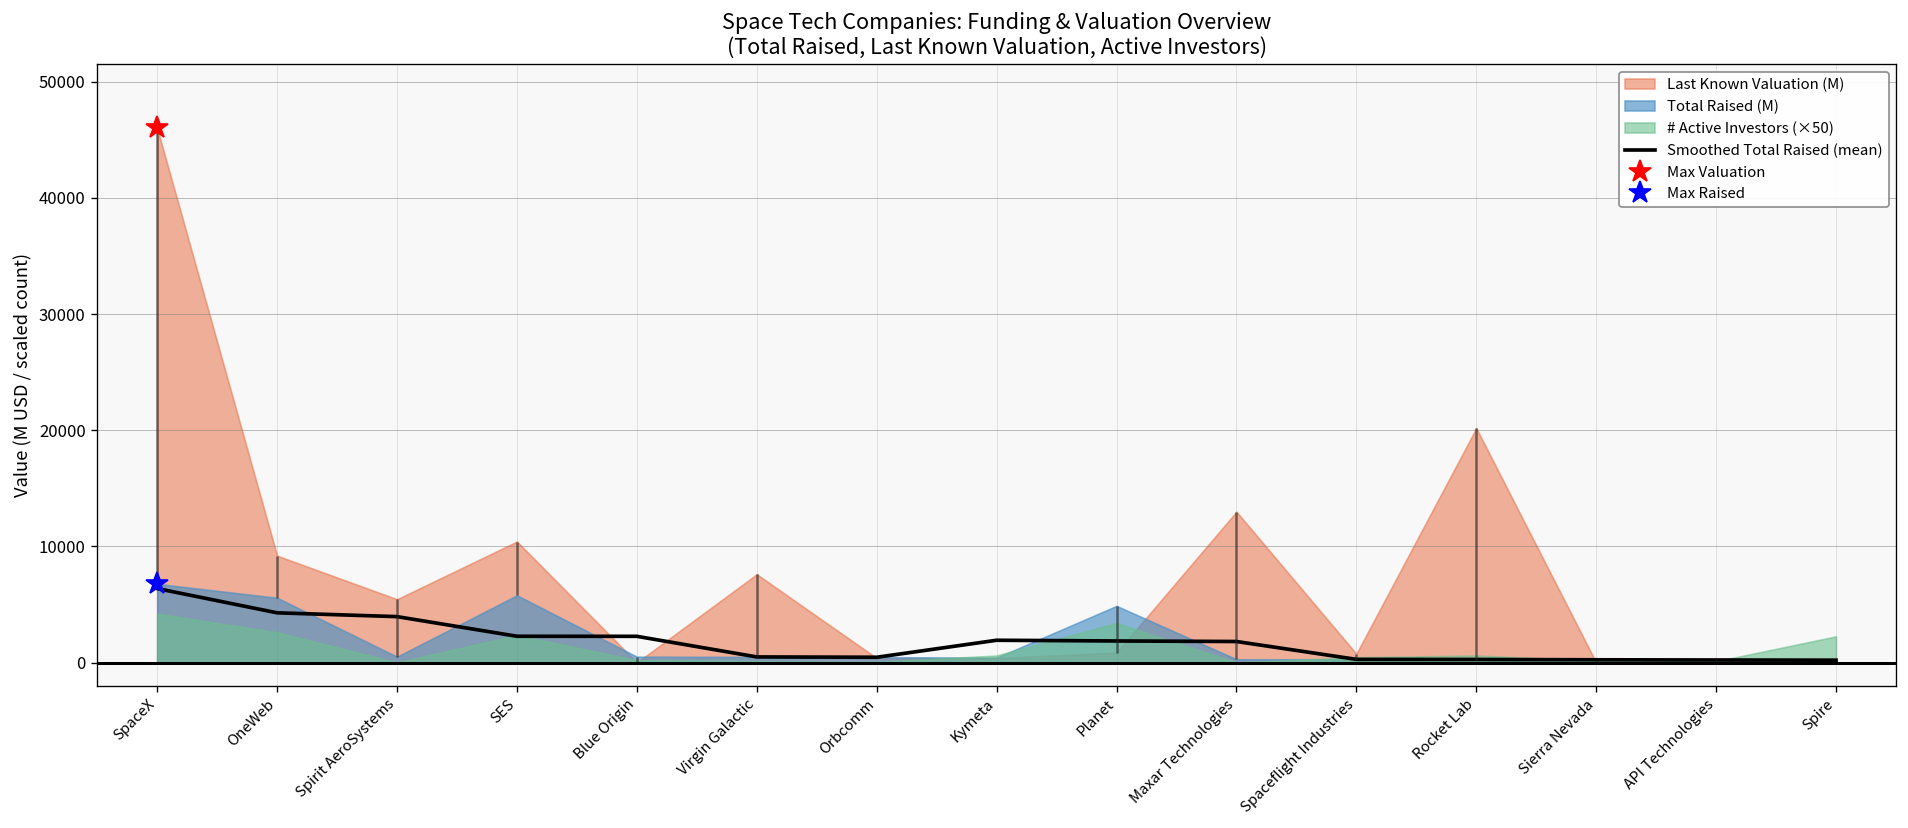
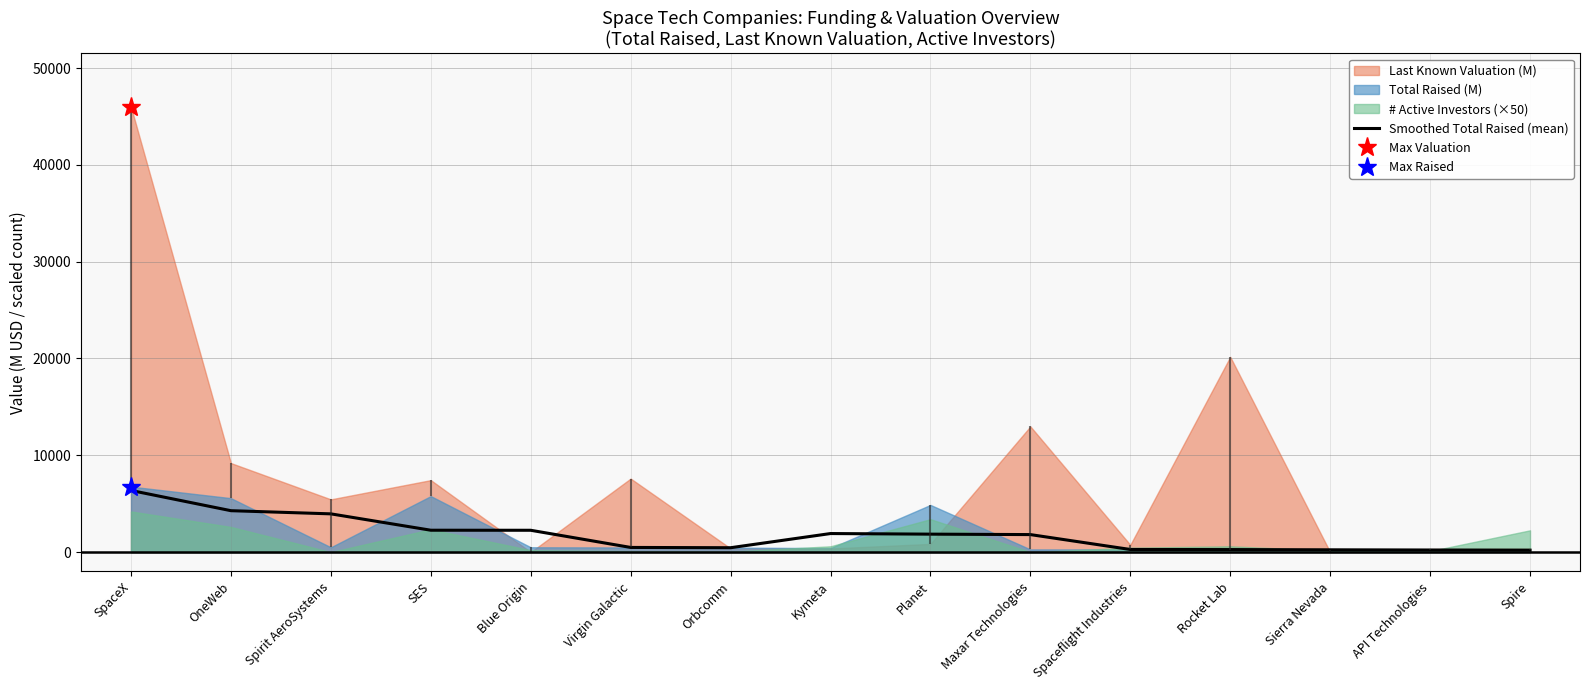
  {
    "Smoothed Total Raised (mean)": {
      "SpaceX": 6000,
      "OneWeb": 4000,
      "Spirit AeroSystems": 4000,
      "Blue Origin": 2000,
      "Kymeta": 2000,
      "Planet": 2000,
      "Maxar Technologies": 2000
    },
    "Last Known Valuation (M)": {
      "OneWeb": 9000,
      "Spirit AeroSystems": 5000,
-     "SES": 10000,
+     "SES": 7000,
      "Virgin Galactic": 8000,
      "Planet": 1000,
      "Maxar Technologies": 13000,
      "Spaceflight Industries": 1000,
      "Rocket Lab": 20000
    },
    "Total Raised (M)": {
      "OneWeb": 6000,
      "Spirit AeroSystems": 0,
      "SES": 6000,
      "Blue Origin": 1000,
      "Planet": 5000,
      "Maxar Technologies": 0
    },
    "# Active Investors (×50)": {
      "SpaceX": 4000,
      "OneWeb": 3000,
      "Spirit AeroSystems": 0,
      "Planet": 3000,
      "Maxar Technologies": 0,
      "Rocket Lab": 1000,
      "Spire": 2000
    }
  }
